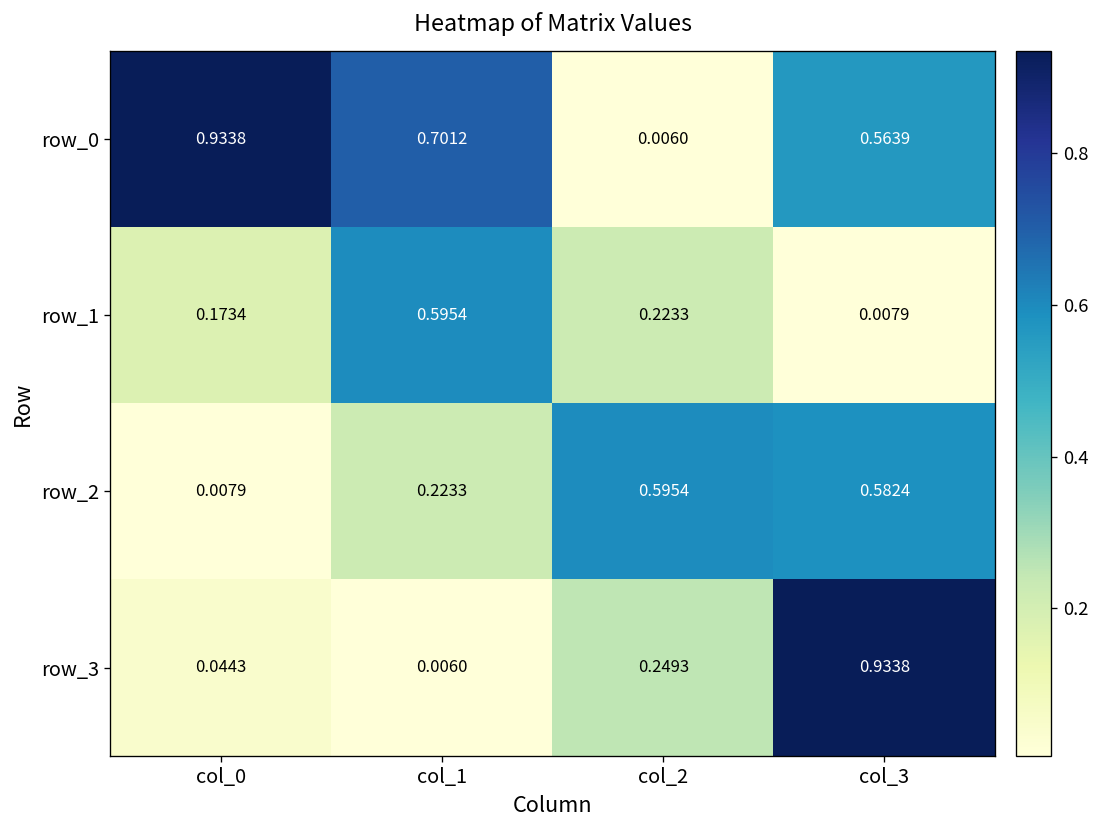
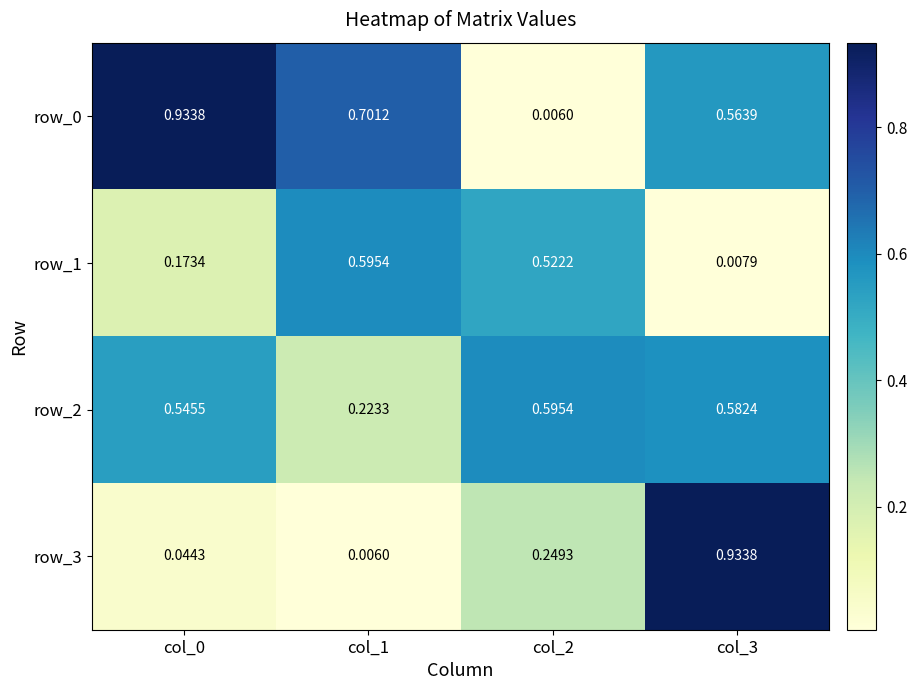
  {
    "row_0": {
      "col_0": 0.9338,
      "col_1": 0.7012,
      "col_2": 0.0060,
      "col_3": 0.5639
    },
    "row_1": {
      "col_0": 0.1734,
      "col_1": 0.5954,
-     "col_2": 0.2233,
+     "col_2": 0.5222,
      "col_3": 0.0079
    },
    "row_2": {
-     "col_0": 0.0079,
+     "col_0": 0.5455,
      "col_1": 0.2233,
      "col_2": 0.5954,
      "col_3": 0.5824
    },
    "row_3": {
      "col_0": 0.0443,
      "col_1": 0.0060,
      "col_2": 0.2493,
      "col_3": 0.9338
    }
  }
